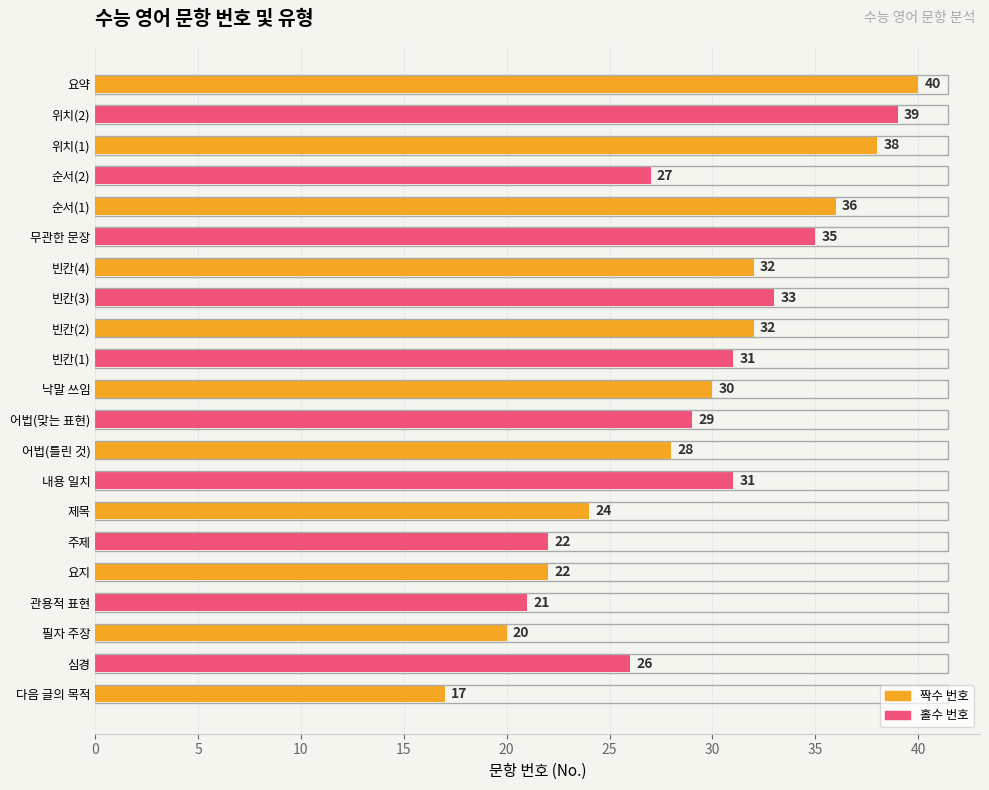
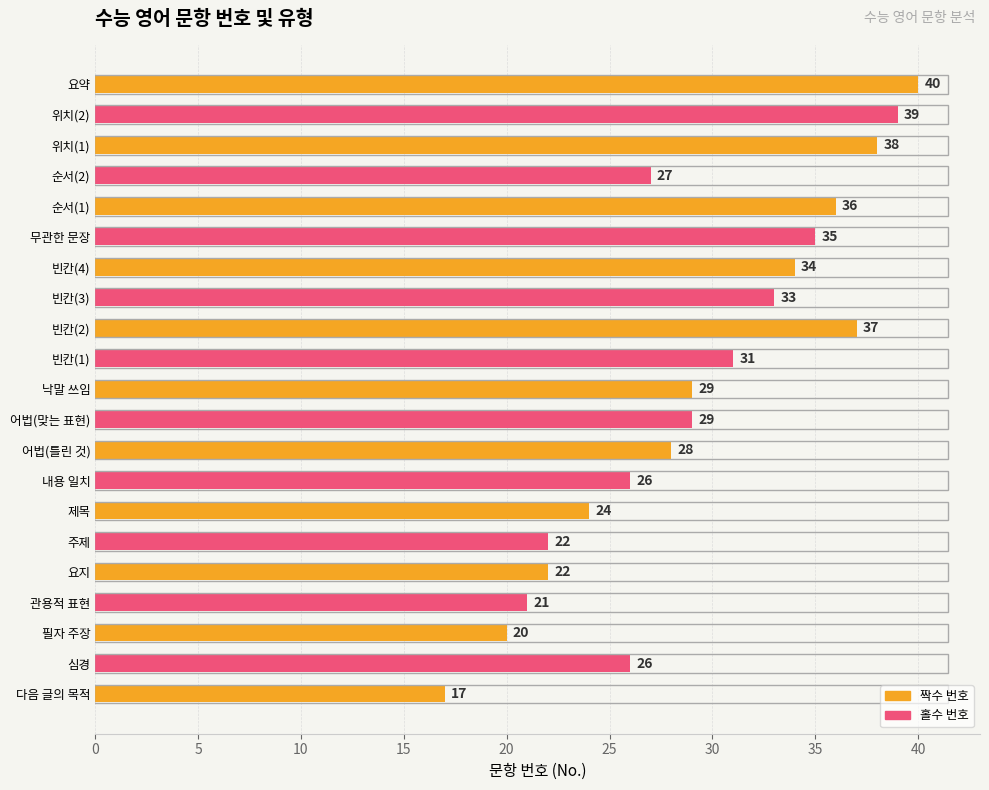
  {
    "요약": 40,
    "위치(2)": 39,
    "위치(1)": 38,
    "순서(2)": 27,
    "순서(1)": 36,
    "무관한 문장": 35,
-   "빈칸(4)": 32,
+   "빈칸(4)": 34,
    "빈칸(3)": 33,
-   "빈칸(2)": 32,
+   "빈칸(2)": 37,
    "빈칸(1)": 31,
-   "낙말 쓰임": 30,
+   "낙말 쓰임": 29,
    "어법(맞는 표현)": 29,
    "어법(틀린 것)": 28,
-   "내용 일치": 31,
+   "내용 일치": 26,
    "제목": 24,
    "주제": 22,
    "요지": 22,
    "관용적 표현": 21,
    "필자 주장": 20,
    "심경": 26,
    "다음 글의 목적": 17
  }
